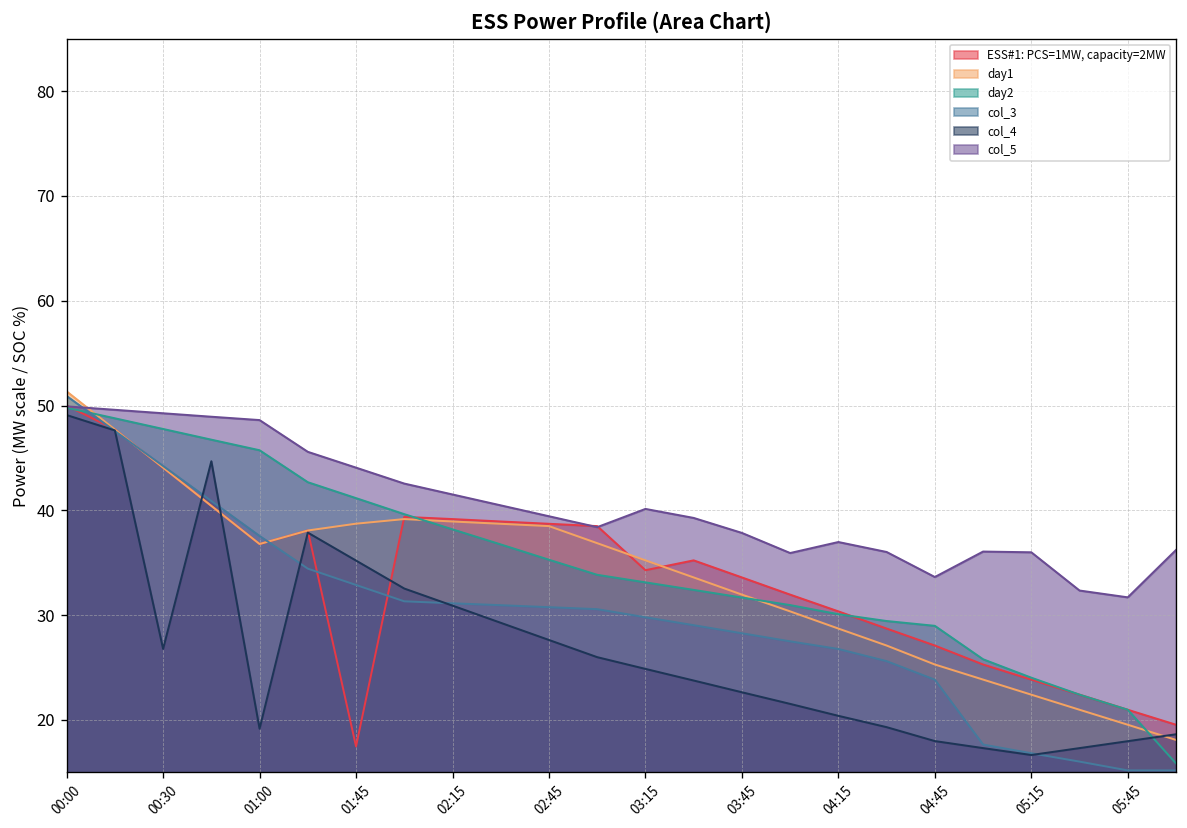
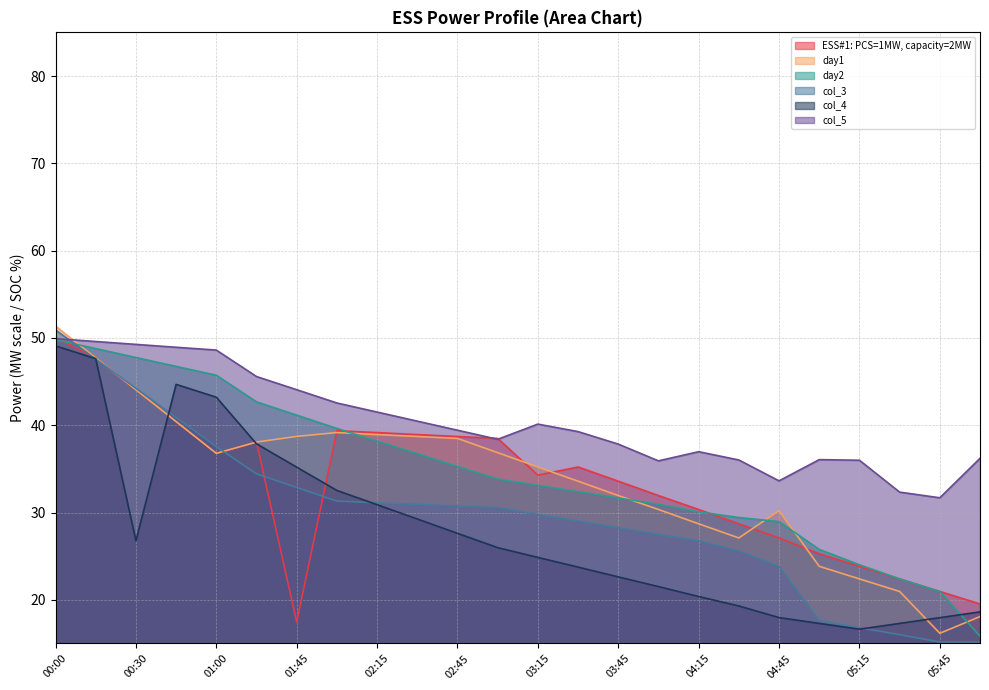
  {
    "ESS#1: PCS=1MW, capacity=2MW": {
      "01:45": 17,
      "03:15": 34,
      "03:45": 34,
      "04:45": 27
    },
    "day1": {
      "00:00": 51,
      "01:45": 39,
      "03:15": 35,
      "04:15": 29,
-     "04:45": 25,
+     "04:45": 30,
      "05:15": 22,
-     "05:45": 20
+     "05:45": 16
    },
    "col_4": {
      "00:00": 49,
      "00:30": 27,
-     "01:00": 19,
+     "01:00": 43,
      "01:45": 35,
      "02:45": 28,
      "03:15": 25,
      "03:45": 23,
      "04:15": 20,
      "04:45": 18,
      "05:45": 18
    }
  }
